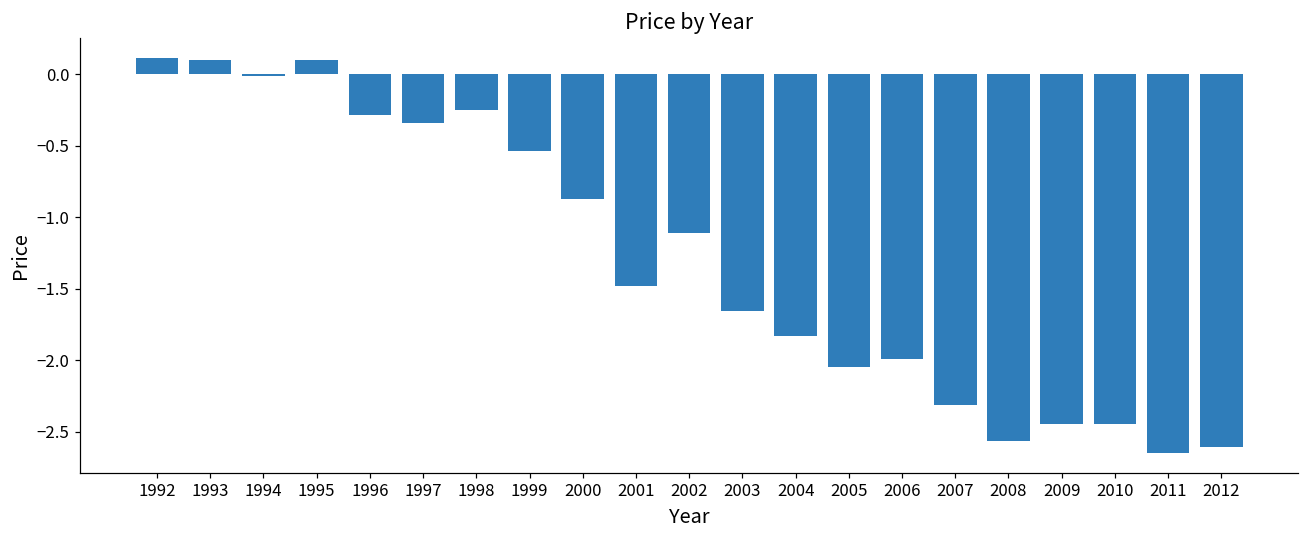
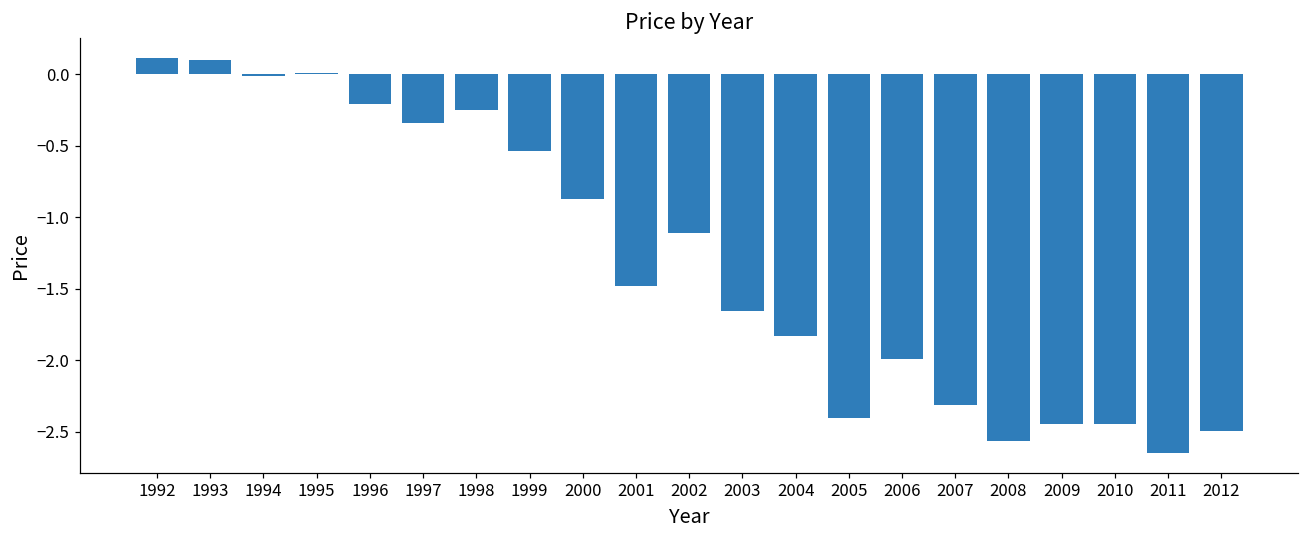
  {
    "1992": 0.12,
    "1993": 0.10,
-   "1995": 0.10,
-   "1996": -0.29,
+   "1995": 0.01,
+   "1996": -0.21,
    "1997": -0.34,
    "1998": -0.25,
    "1999": -0.53,
    "2000": -0.87,
    "2001": -1.48,
    "2002": -1.11,
    "2003": -1.65,
    "2004": -1.83,
-   "2005": -2.05,
+   "2005": -2.40,
    "2006": -1.99,
    "2007": -2.31,
    "2008": -2.56,
    "2009": -2.45,
    "2010": -2.44,
    "2011": -2.65,
-   "2012": -2.61
+   "2012": -2.49
  }
